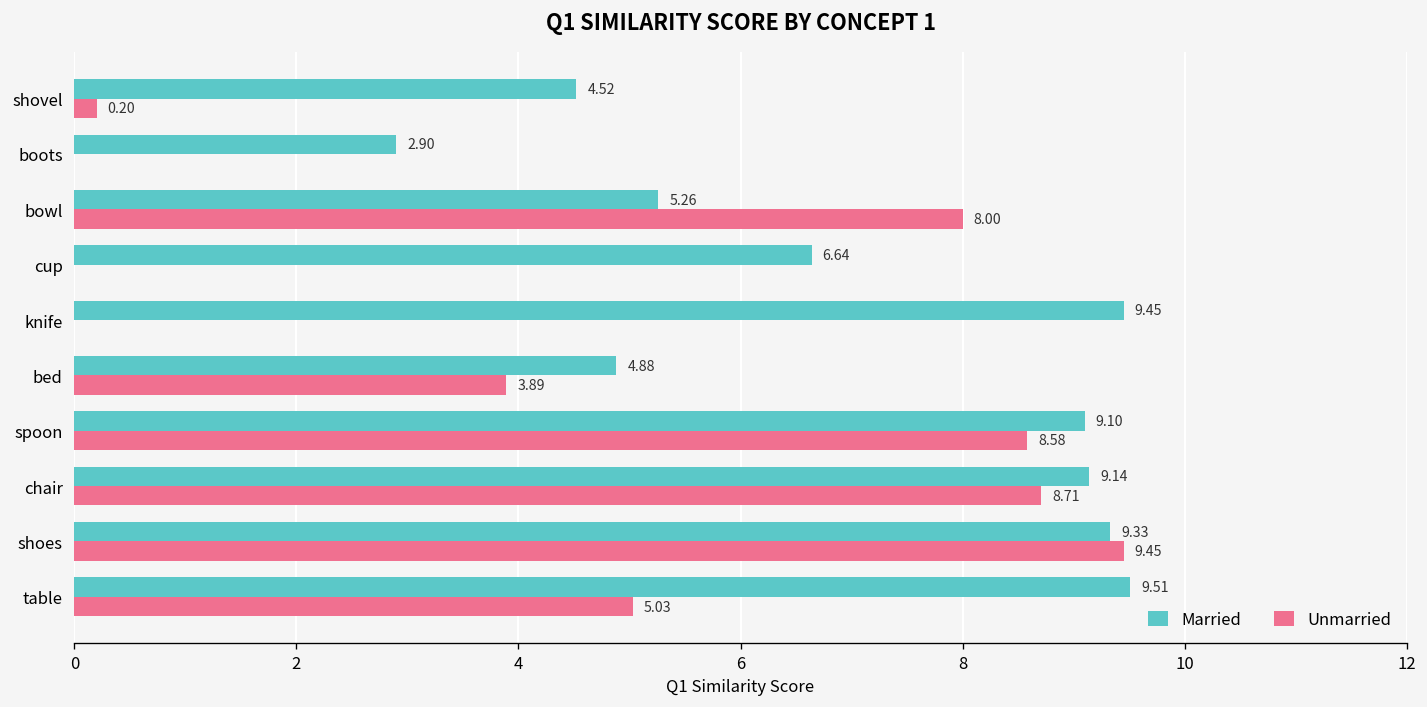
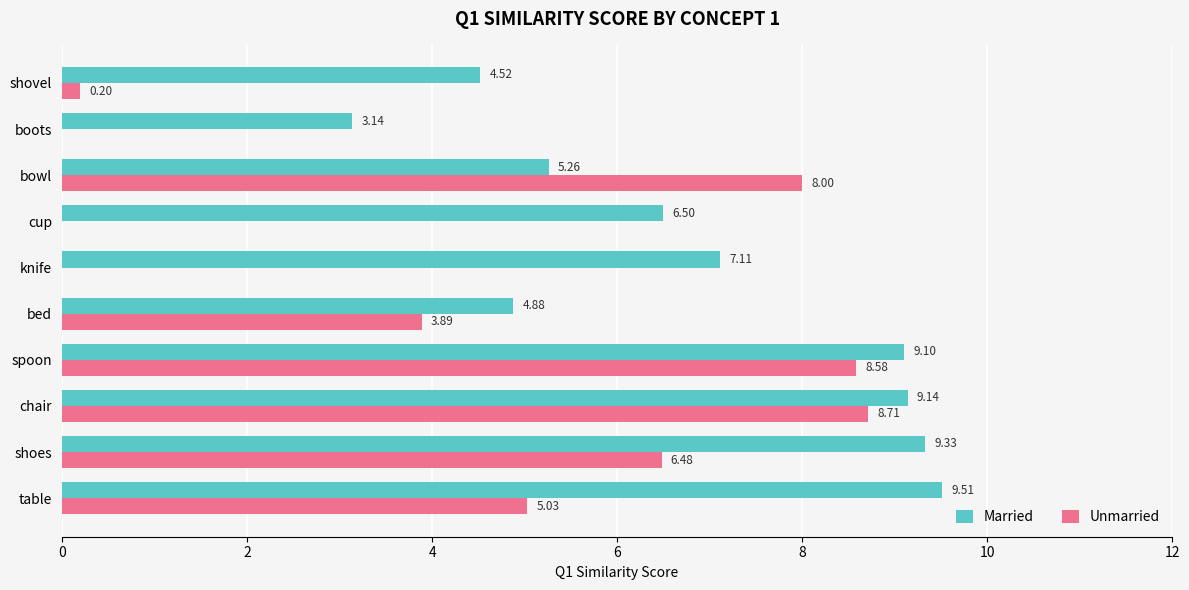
  {
    "Married": {
      "shovel": 4.52,
-     "boots": 2.90,
+     "boots": 3.14,
      "bowl": 5.26,
-     "cup": 6.64,
-     "knife": 9.45,
+     "cup": 6.50,
+     "knife": 7.11,
      "bed": 4.88,
      "spoon": 9.10,
      "chair": 9.14,
      "shoes": 9.33,
      "table": 9.51
    },
    "Unmarried": {
      "shovel": 0.20,
      "bowl": 8.00,
      "bed": 3.89,
      "spoon": 8.58,
      "chair": 8.71,
-     "shoes": 9.45,
+     "shoes": 6.48,
      "table": 5.03
    }
  }
